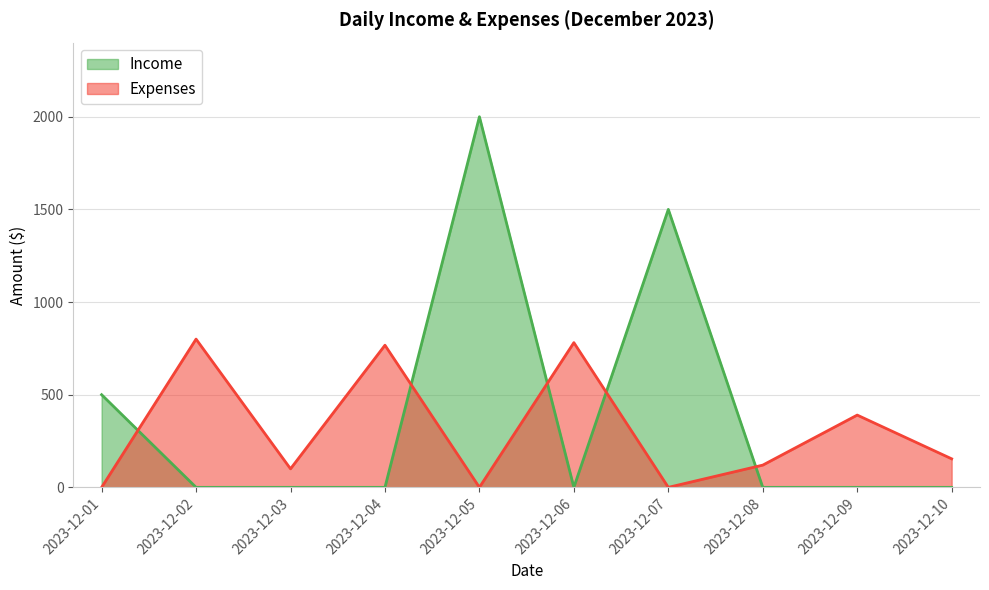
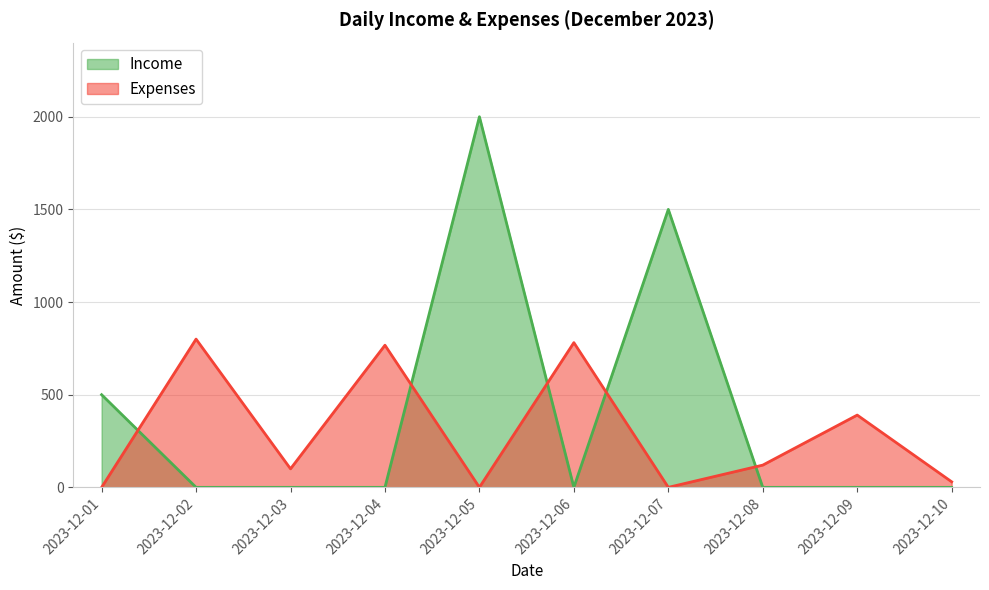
  {
    "Income": {
      "2023-12-01": 500,
      "2023-12-02": 0,
      "2023-12-03": 0,
      "2023-12-04": 0,
      "2023-12-05": 2000,
      "2023-12-06": 0,
      "2023-12-07": 1500,
      "2023-12-08": 0,
      "2023-12-09": 0,
      "2023-12-10": 0
    },
    "Expenses": {
      "2023-12-01": 0,
      "2023-12-02": 800,
      "2023-12-03": 100,
      "2023-12-04": 770,
      "2023-12-05": 0,
      "2023-12-06": 780,
      "2023-12-07": 0,
      "2023-12-08": 120,
      "2023-12-09": 390,
-     "2023-12-10": 150
+     "2023-12-10": 30
    }
  }
